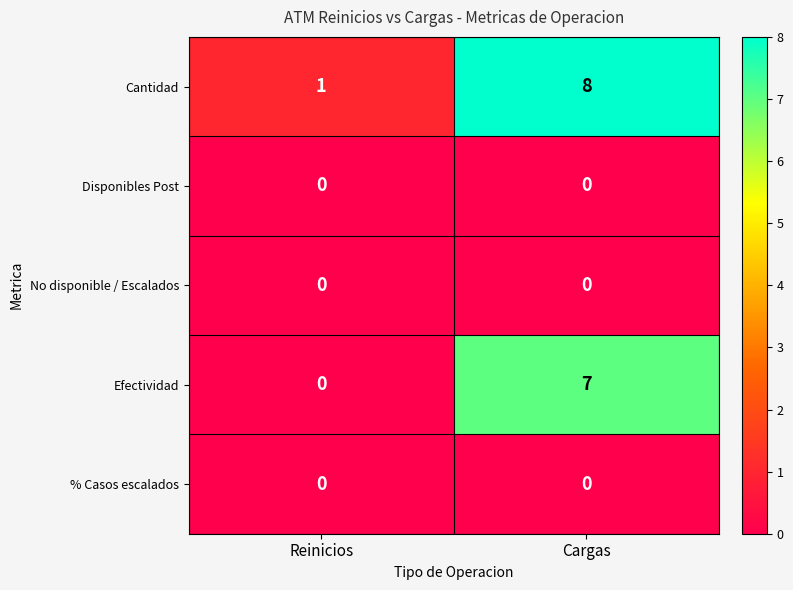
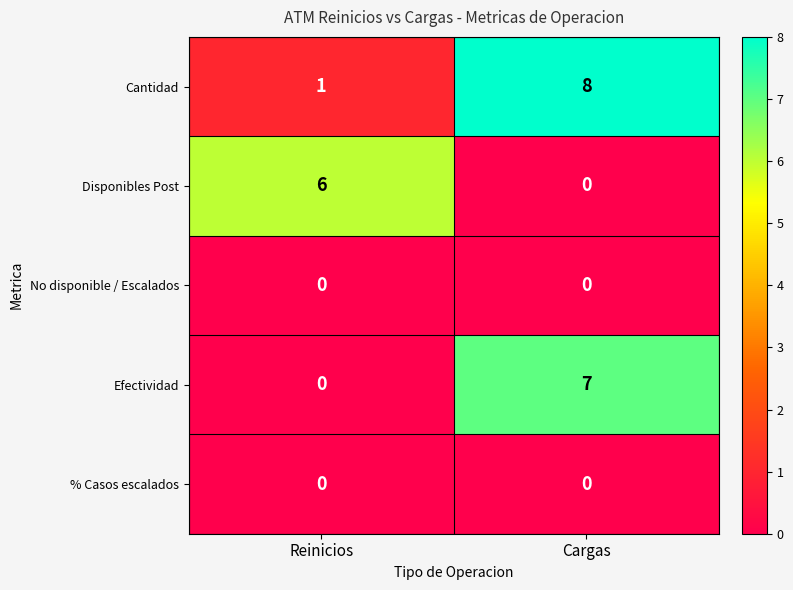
  {
    "Cantidad": {
      "Reinicios": 1,
      "Cargas": 8
    },
    "Disponibles Post": {
-     "Reinicios": 0,
+     "Reinicios": 6,
      "Cargas": 0
    },
    "No disponible / Escalados": {
      "Reinicios": 0,
      "Cargas": 0
    },
    "Efectividad": {
      "Reinicios": 0,
      "Cargas": 7
    },
    "% Casos escalados": {
      "Reinicios": 0,
      "Cargas": 0
    }
  }
